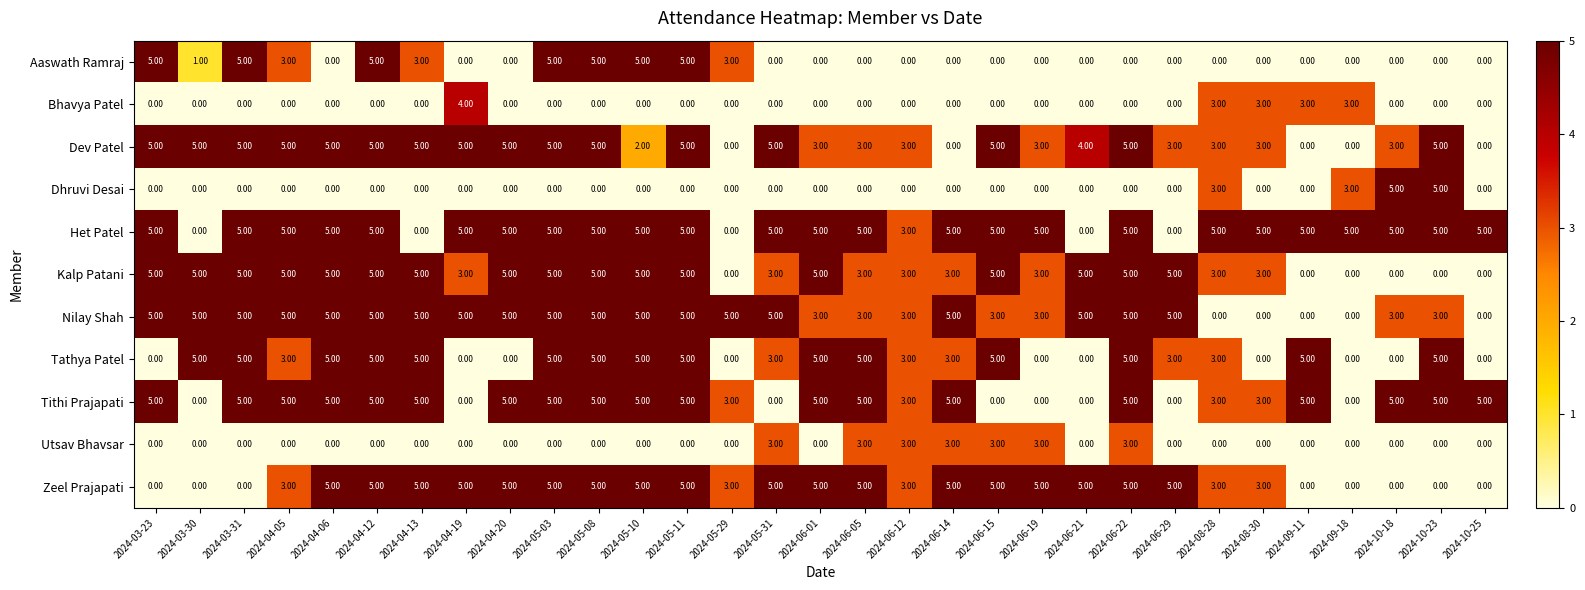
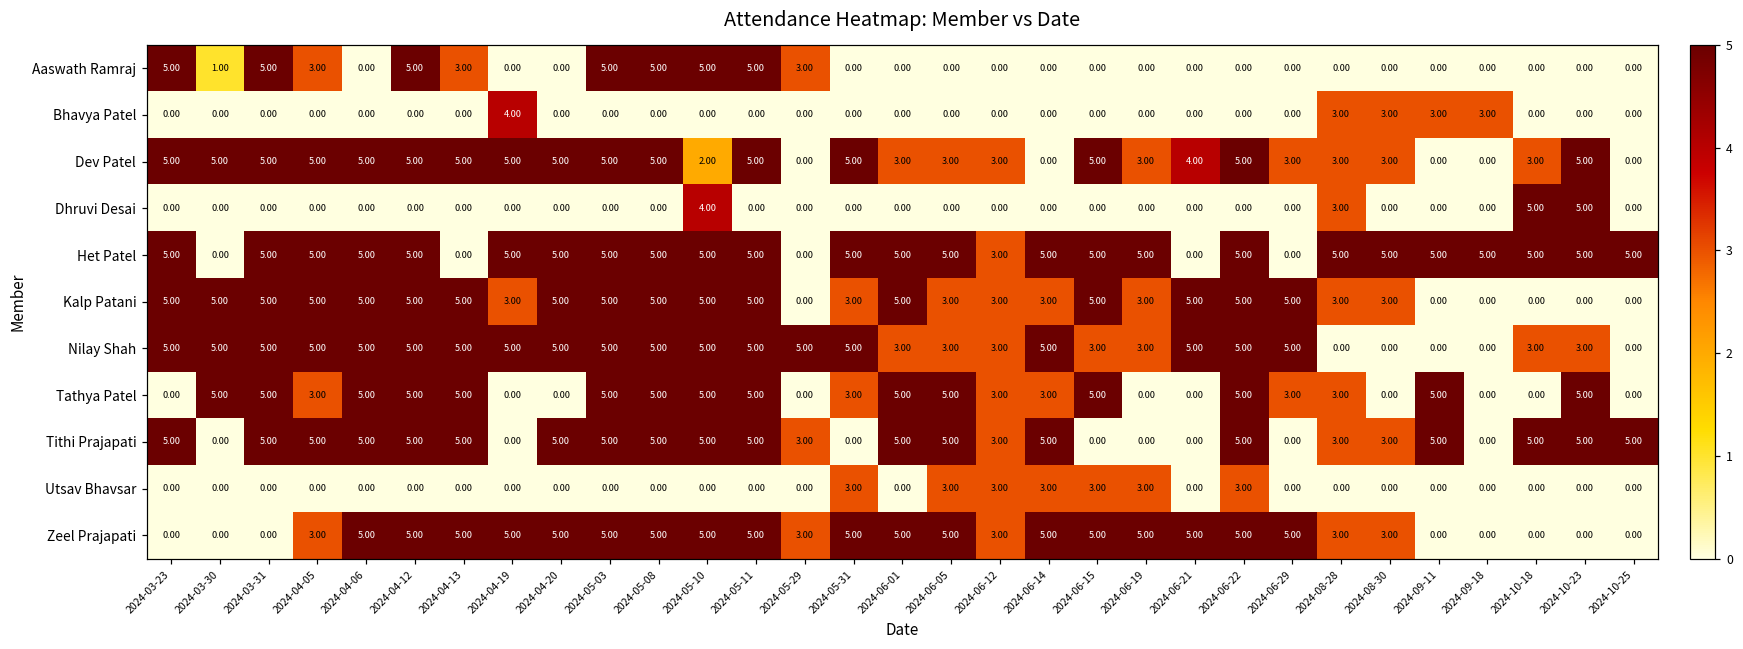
  {
    "Dhruvi Desai": {
      "2024-03-23": 0.00,
      "2024-03-30": 0.00,
      "2024-03-31": 0.00,
      "2024-04-05": 0.00,
      "2024-04-06": 0.00,
      "2024-04-12": 0.00,
      "2024-04-13": 0.00,
      "2024-04-19": 0.00,
      "2024-04-20": 0.00,
      "2024-05-03": 0.00,
      "2024-05-08": 0.00,
-     "2024-05-10": 0.00,
+     "2024-05-10": 4.00,
      "2024-05-11": 0.00,
      "2024-05-29": 0.00,
      "2024-05-31": 0.00,
      "2024-06-01": 0.00,
      "2024-06-05": 0.00,
      "2024-06-12": 0.00,
      "2024-06-14": 0.00,
      "2024-06-15": 0.00,
      "2024-06-19": 0.00,
      "2024-06-21": 0.00,
      "2024-06-22": 0.00,
      "2024-06-29": 0.00,
      "2024-08-28": 3.00,
      "2024-08-30": 0.00,
      "2024-09-11": 0.00,
-     "2024-09-18": 3.00,
+     "2024-09-18": 0.00,
      "2024-10-18": 5.00,
      "2024-10-23": 5.00,
      "2024-10-25": 0.00
    }
  }
